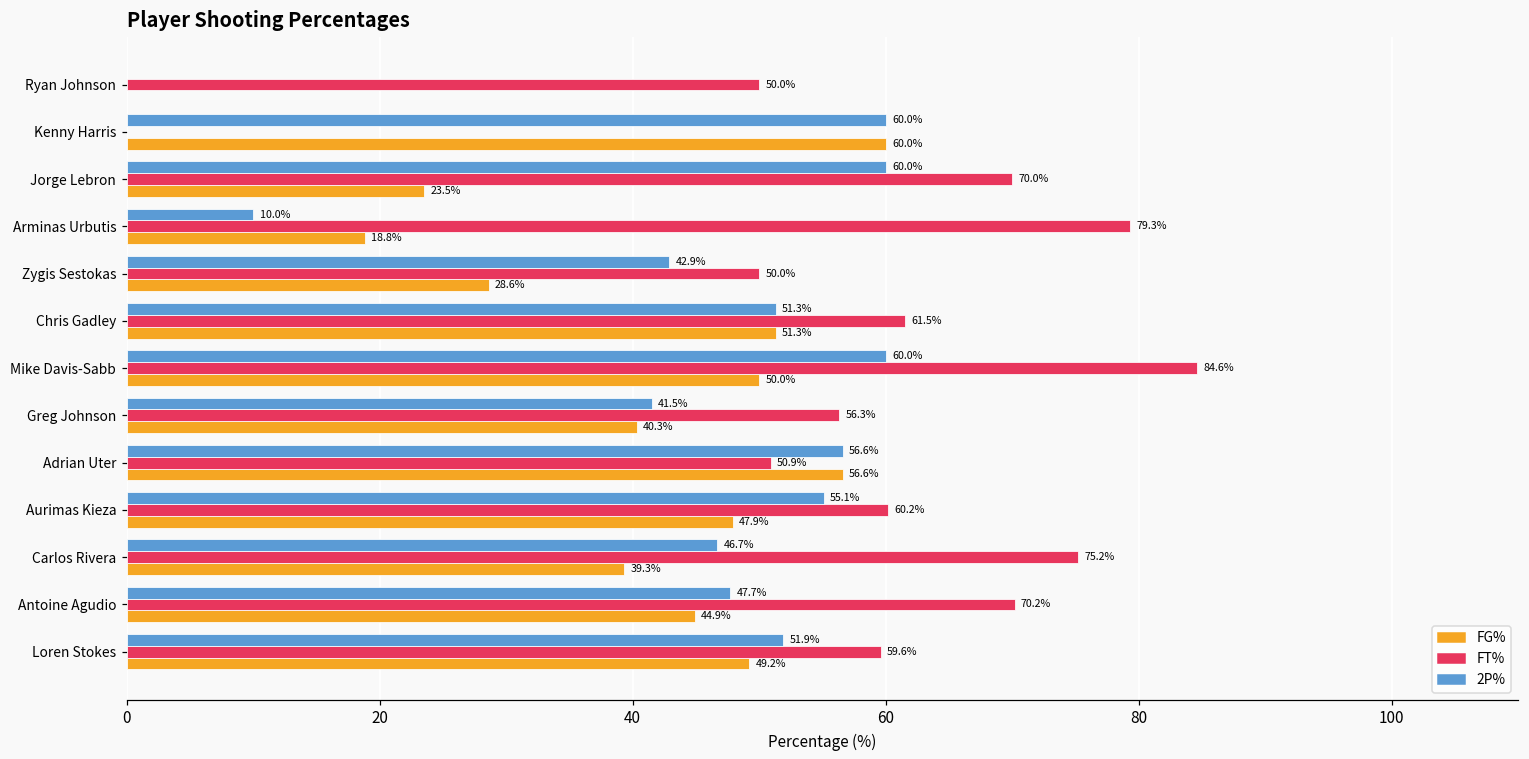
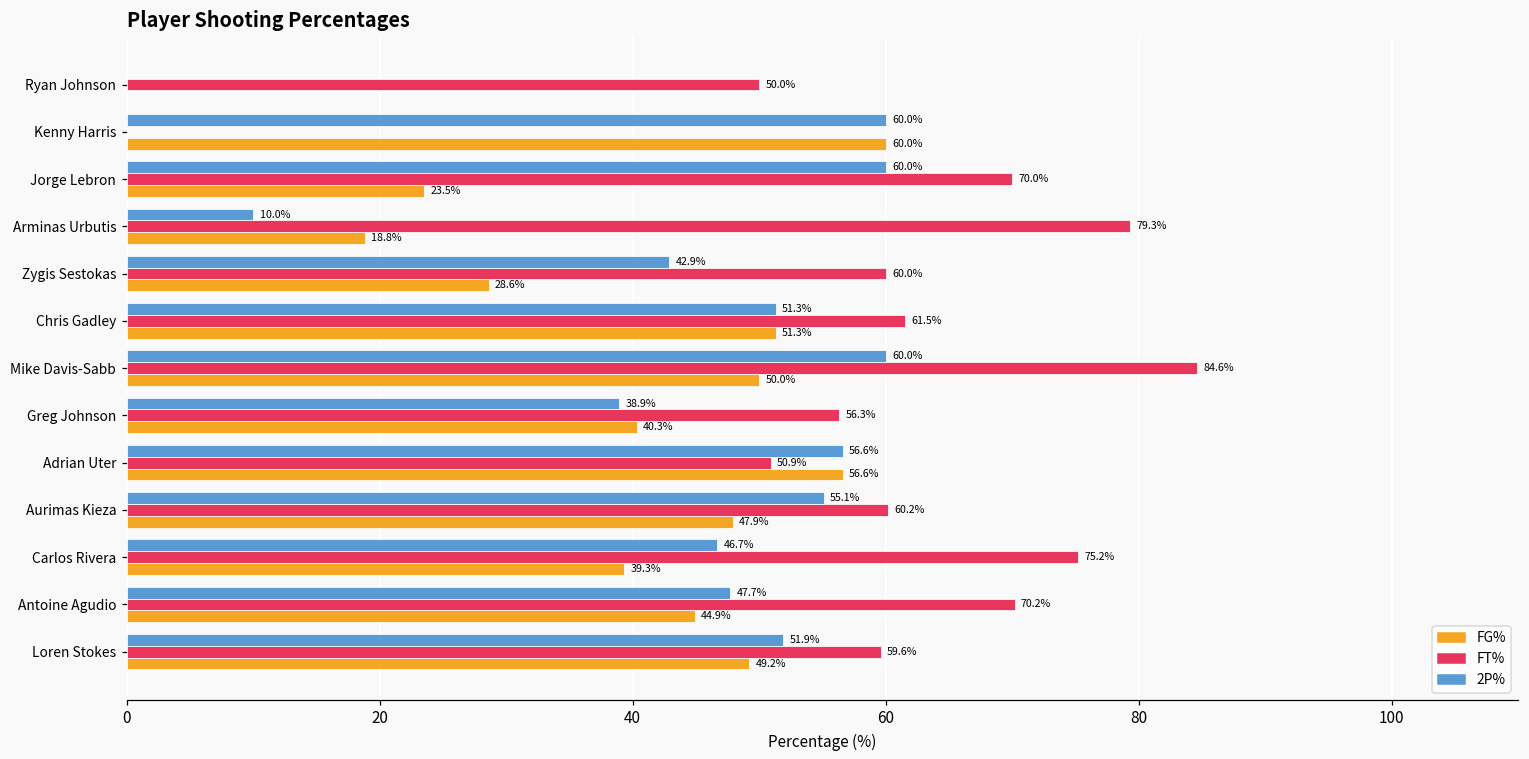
  {
    "FG%": {
      "Kenny Harris": "60.0%",
      "Jorge Lebron": "23.5%",
      "Arminas Urbutis": "18.8%",
      "Zygis Sestokas": "28.6%",
      "Chris Gadley": "51.3%",
      "Mike Davis-Sabb": "50.0%",
      "Greg Johnson": "40.3%",
      "Adrian Uter": "56.6%",
      "Aurimas Kieza": "47.9%",
      "Carlos Rivera": "39.3%",
      "Antoine Agudio": "44.9%",
      "Loren Stokes": "49.2%"
    },
    "FT%": {
      "Ryan Johnson": "50.0%",
      "Jorge Lebron": "70.0%",
      "Arminas Urbutis": "79.3%",
-     "Zygis Sestokas": "50.0%",
+     "Zygis Sestokas": "60.0%",
      "Chris Gadley": "61.5%",
      "Mike Davis-Sabb": "84.6%",
      "Greg Johnson": "56.3%",
      "Adrian Uter": "50.9%",
      "Aurimas Kieza": "60.2%",
      "Carlos Rivera": "75.2%",
      "Antoine Agudio": "70.2%",
      "Loren Stokes": "59.6%"
    },
    "2P%": {
      "Kenny Harris": "60.0%",
      "Jorge Lebron": "60.0%",
      "Arminas Urbutis": "10.0%",
      "Zygis Sestokas": "42.9%",
      "Chris Gadley": "51.3%",
      "Mike Davis-Sabb": "60.0%",
-     "Greg Johnson": "41.5%",
+     "Greg Johnson": "38.9%",
      "Adrian Uter": "56.6%",
      "Aurimas Kieza": "55.1%",
      "Carlos Rivera": "46.7%",
      "Antoine Agudio": "47.7%",
      "Loren Stokes": "51.9%"
    }
  }
